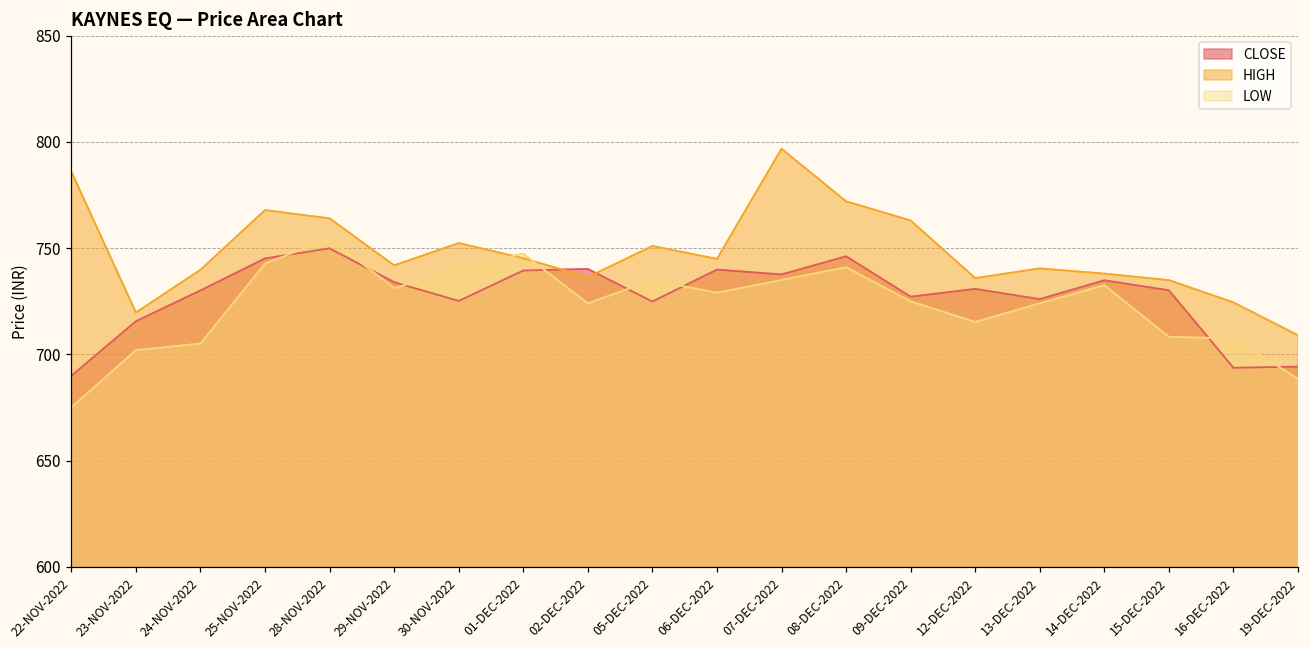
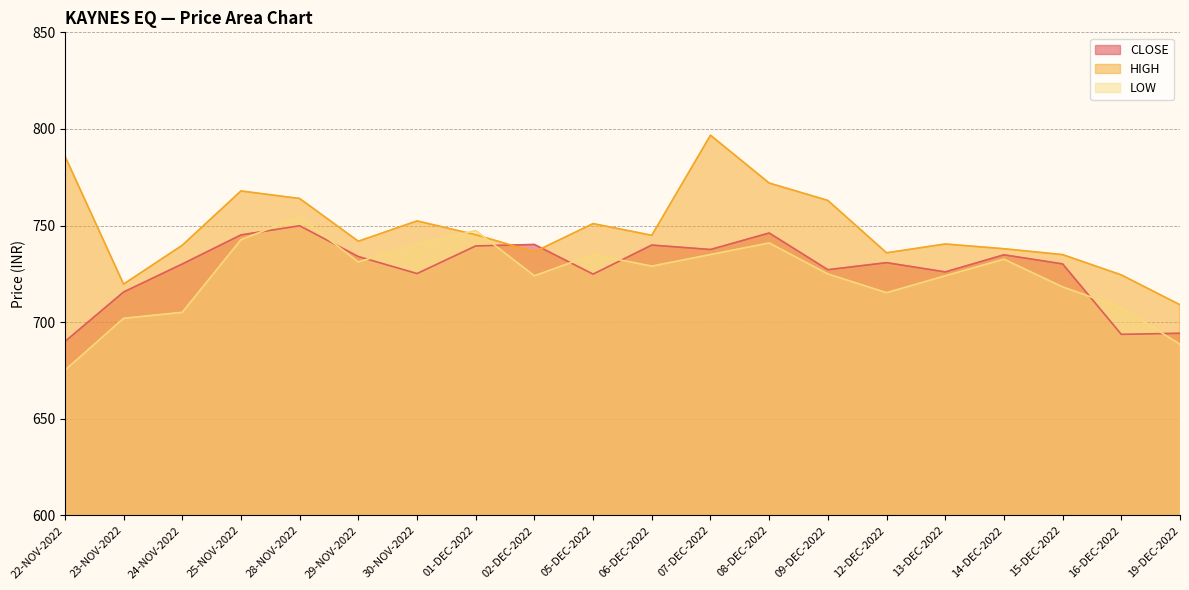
  {
    "CLOSE": {
      "22-NOV-2022": 690,
      "23-NOV-2022": 716,
      "24-NOV-2022": 730,
      "25-NOV-2022": 745,
      "28-NOV-2022": 750,
      "29-NOV-2022": 734,
      "30-NOV-2022": 725,
      "01-DEC-2022": 739,
      "02-DEC-2022": 740,
      "05-DEC-2022": 725,
      "06-DEC-2022": 740,
      "07-DEC-2022": 738,
      "08-DEC-2022": 746,
      "09-DEC-2022": 727,
      "12-DEC-2022": 731,
      "13-DEC-2022": 726,
      "14-DEC-2022": 735,
      "15-DEC-2022": 730,
      "16-DEC-2022": 694,
      "19-DEC-2022": 694
    },
    "HIGH": {
      "22-NOV-2022": 786,
      "23-NOV-2022": 720,
      "24-NOV-2022": 740,
      "25-NOV-2022": 768,
      "28-NOV-2022": 764,
      "29-NOV-2022": 742,
      "30-NOV-2022": 752,
      "01-DEC-2022": 745,
      "02-DEC-2022": 736,
      "05-DEC-2022": 751,
      "06-DEC-2022": 745,
      "07-DEC-2022": 797,
      "08-DEC-2022": 772,
      "09-DEC-2022": 763,
      "12-DEC-2022": 736,
      "13-DEC-2022": 740,
      "14-DEC-2022": 738,
      "15-DEC-2022": 735,
      "16-DEC-2022": 724,
      "19-DEC-2022": 709
    },
    "LOW": {
      "22-NOV-2022": 675,
      "23-NOV-2022": 702,
      "24-NOV-2022": 705,
      "25-NOV-2022": 743,
      "28-NOV-2022": 755,
      "29-NOV-2022": 731,
      "30-NOV-2022": 740,
      "01-DEC-2022": 747,
      "02-DEC-2022": 724,
      "05-DEC-2022": 735,
      "06-DEC-2022": 729,
      "07-DEC-2022": 735,
      "08-DEC-2022": 741,
      "09-DEC-2022": 725,
      "12-DEC-2022": 715,
      "13-DEC-2022": 724,
      "14-DEC-2022": 733,
-     "15-DEC-2022": 708,
+     "15-DEC-2022": 718,
      "16-DEC-2022": 708,
      "19-DEC-2022": 689
    }
  }
